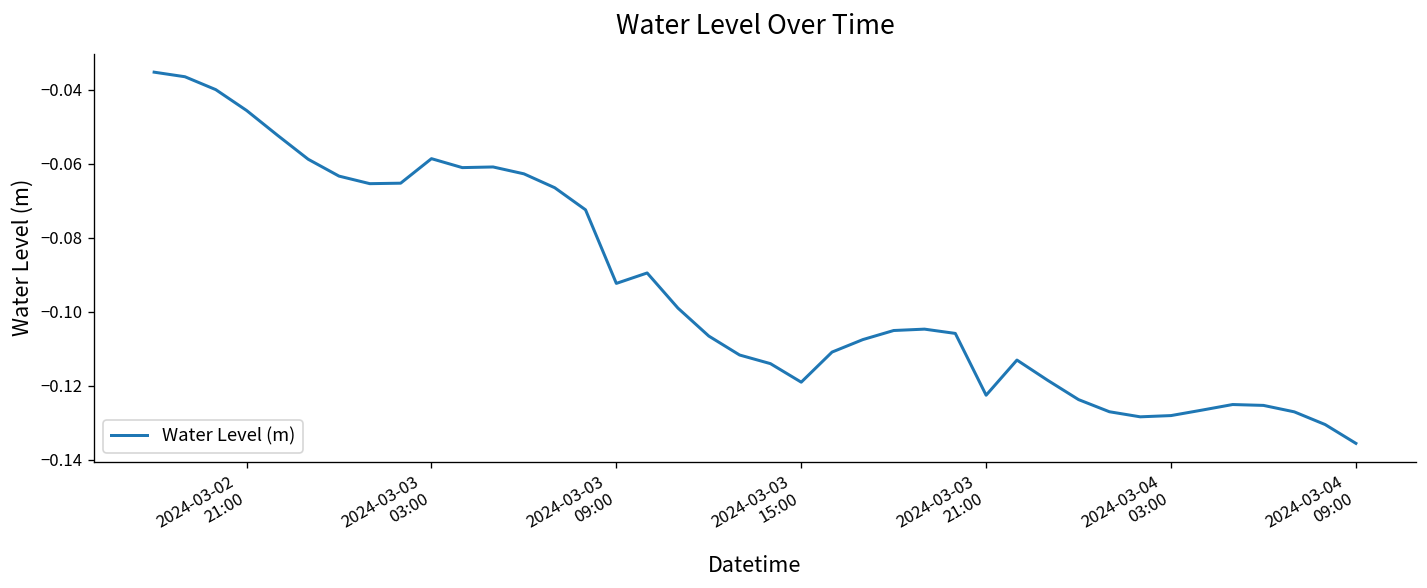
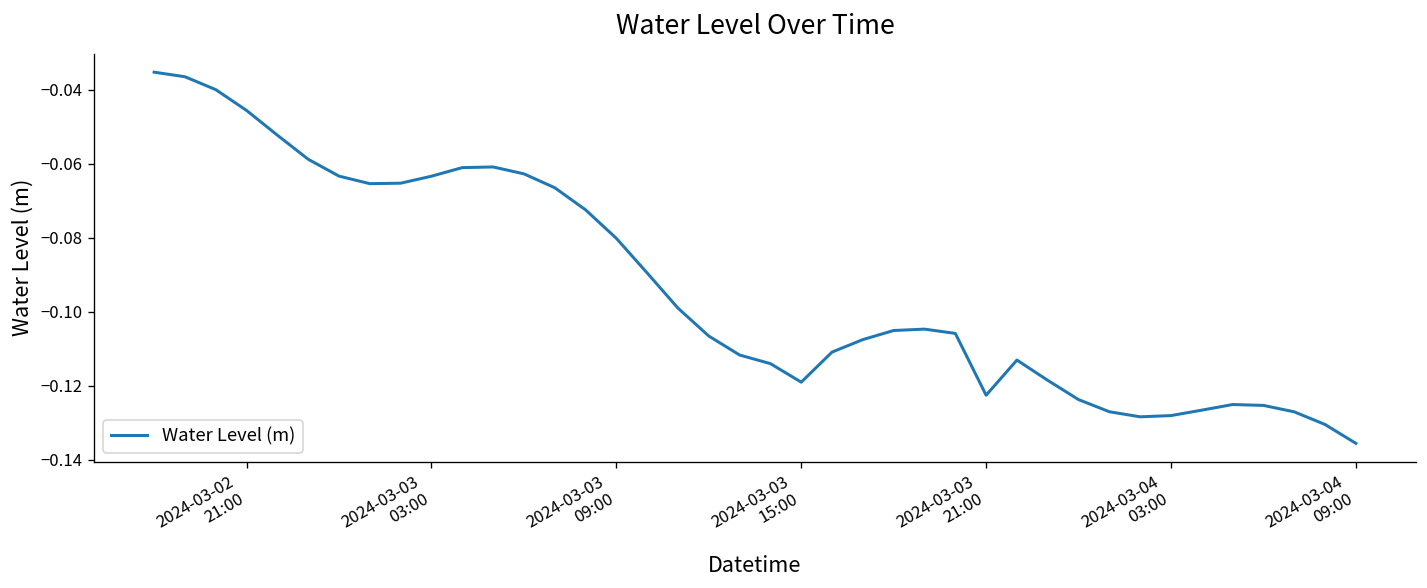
  {
    "2024-03-02 21:00": -0.046,
-   "2024-03-03 03:00": -0.059,
-   "2024-03-03 09:00": -0.092,
+   "2024-03-03 03:00": -0.063,
+   "2024-03-03 09:00": -0.080,
    "2024-03-03 15:00": -0.119,
    "2024-03-03 21:00": -0.123,
    "2024-03-04 03:00": -0.128,
    "2024-03-04 09:00": -0.136
  }
